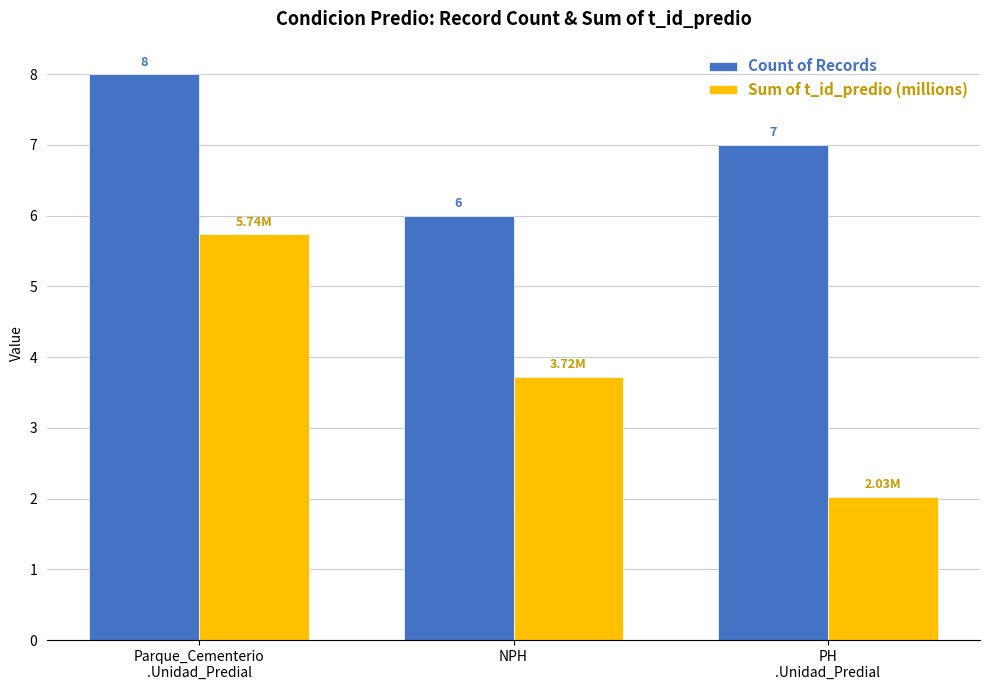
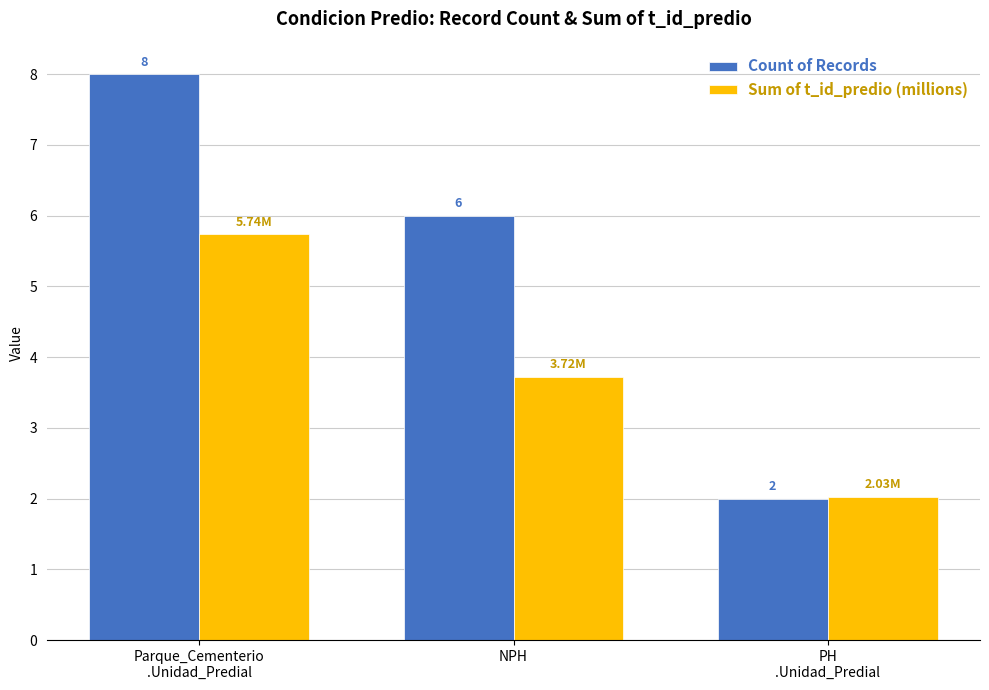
  {
    "Count of Records": {
      "Parque_Cementerio .Unidad_Predial": "8",
      "NPH": "6",
-     "PH .Unidad_Predial": "7"
+     "PH .Unidad_Predial": "2"
    },
    "Sum of t_id_predio (millions)": {
      "Parque_Cementerio .Unidad_Predial": "5.74M",
      "NPH": "3.72M",
      "PH .Unidad_Predial": "2.03M"
    }
  }
